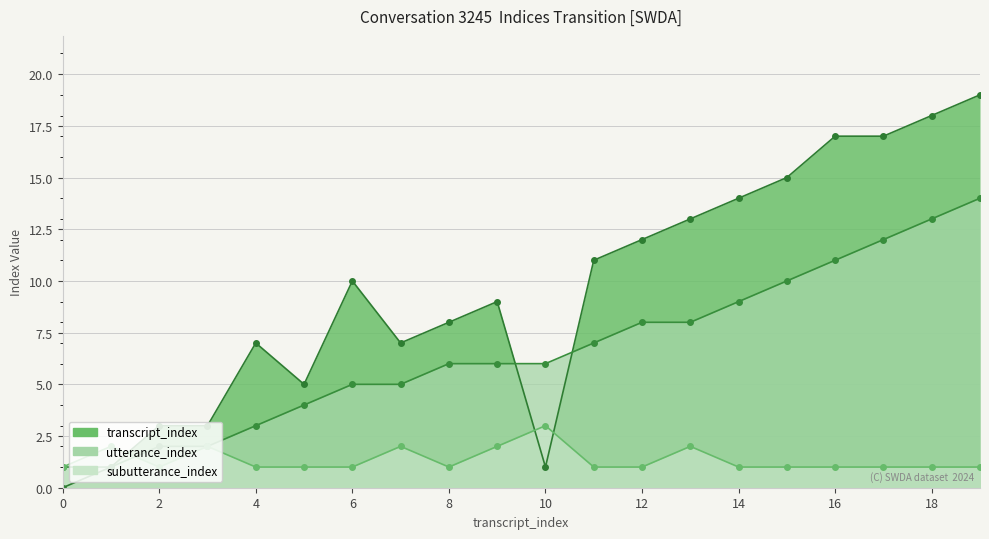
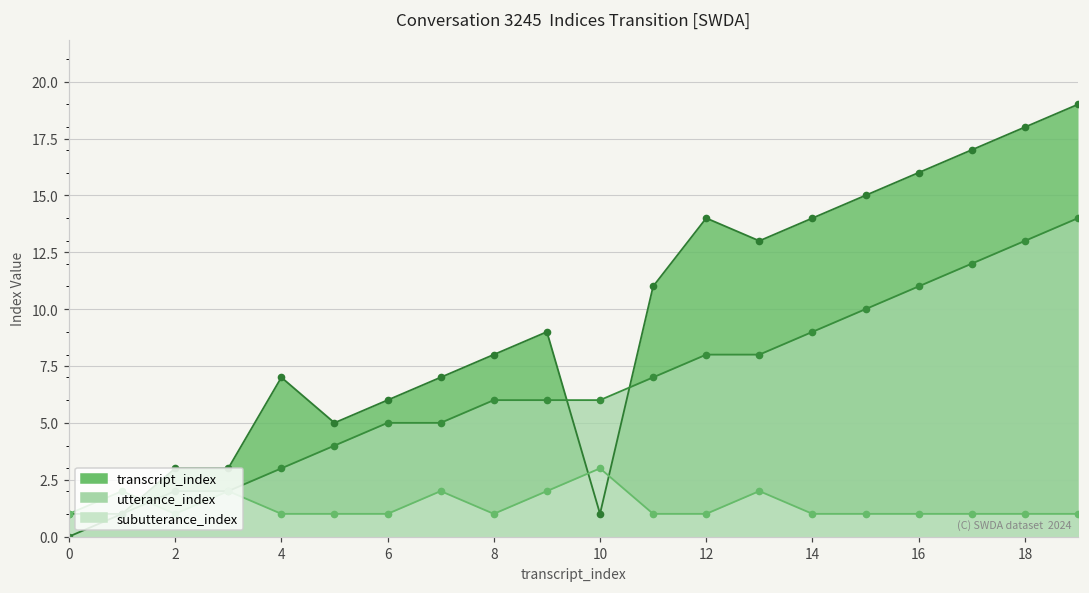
  {
    "transcript_index": {
      "0": 0,
      "4": 7,
-     "6": 10,
+     "6": 6,
      "8": 8,
      "10": 1,
-     "12": 12,
+     "12": 14,
      "14": 14,
-     "16": 17,
+     "16": 16,
      "18": 18
    }
  }
